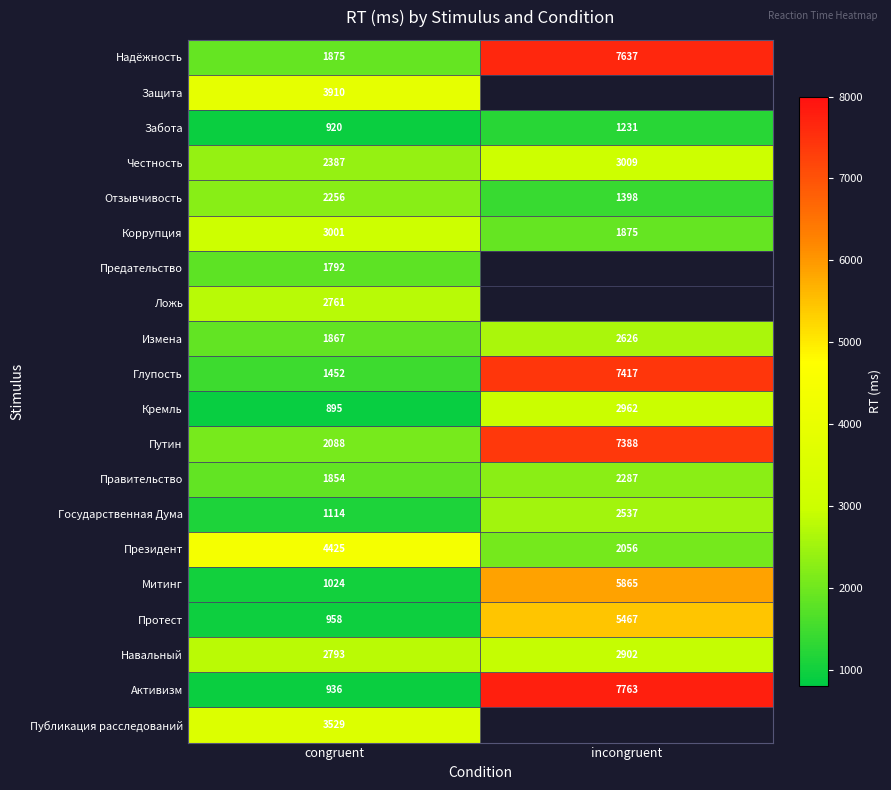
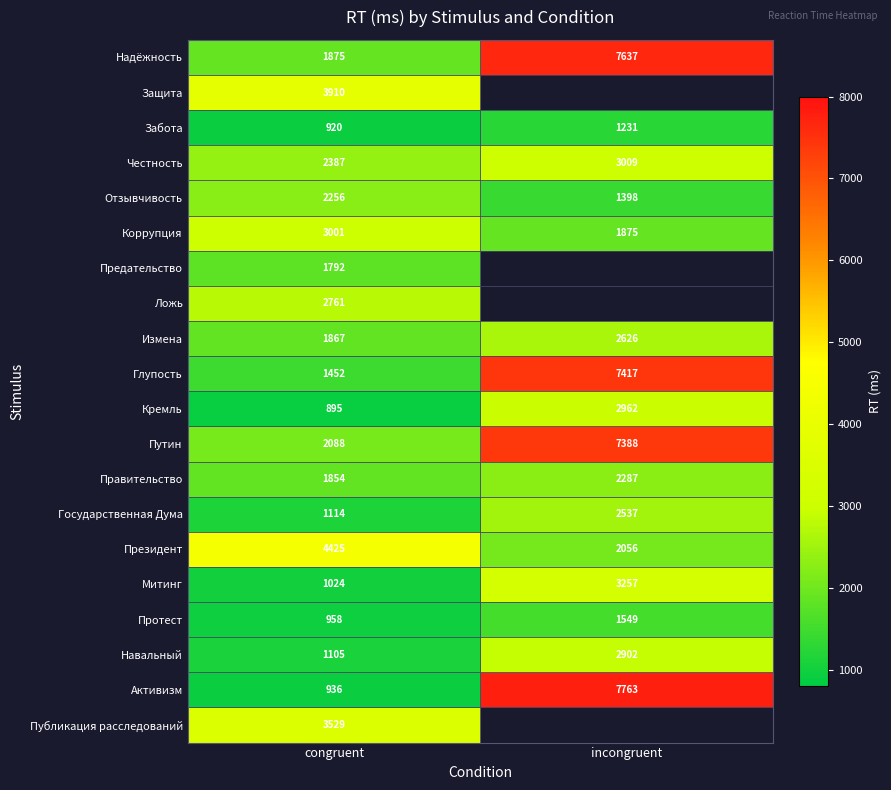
  {
    "Надёжность": {
      "congruent": 1875,
      "incongruent": 7637
    },
    "Защита": {
      "congruent": 3910
    },
    "Забота": {
      "congruent": 920,
      "incongruent": 1231
    },
    "Честность": {
      "congruent": 2387,
      "incongruent": 3009
    },
    "Отзывчивость": {
      "congruent": 2256,
      "incongruent": 1398
    },
    "Коррупция": {
      "congruent": 3001,
      "incongruent": 1875
    },
    "Предательство": {
      "congruent": 1792
    },
    "Ложь": {
      "congruent": 2761
    },
    "Измена": {
      "congruent": 1867,
      "incongruent": 2626
    },
    "Глупость": {
      "congruent": 1452,
      "incongruent": 7417
    },
    "Кремль": {
      "congruent": 895,
      "incongruent": 2962
    },
    "Путин": {
      "congruent": 2088,
      "incongruent": 7388
    },
    "Правительство": {
      "congruent": 1854,
      "incongruent": 2287
    },
    "Государственная Дума": {
      "congruent": 1114,
      "incongruent": 2537
    },
    "Президент": {
      "congruent": 4425,
      "incongruent": 2056
    },
    "Митинг": {
      "congruent": 1024,
-     "incongruent": 5865
+     "incongruent": 3257
    },
    "Протест": {
      "congruent": 958,
-     "incongruent": 5467
+     "incongruent": 1549
    },
    "Навальный": {
-     "congruent": 2793,
+     "congruent": 1105,
      "incongruent": 2902
    },
    "Активизм": {
      "congruent": 936,
      "incongruent": 7763
    },
    "Публикация расследований": {
      "congruent": 3529
    }
  }
